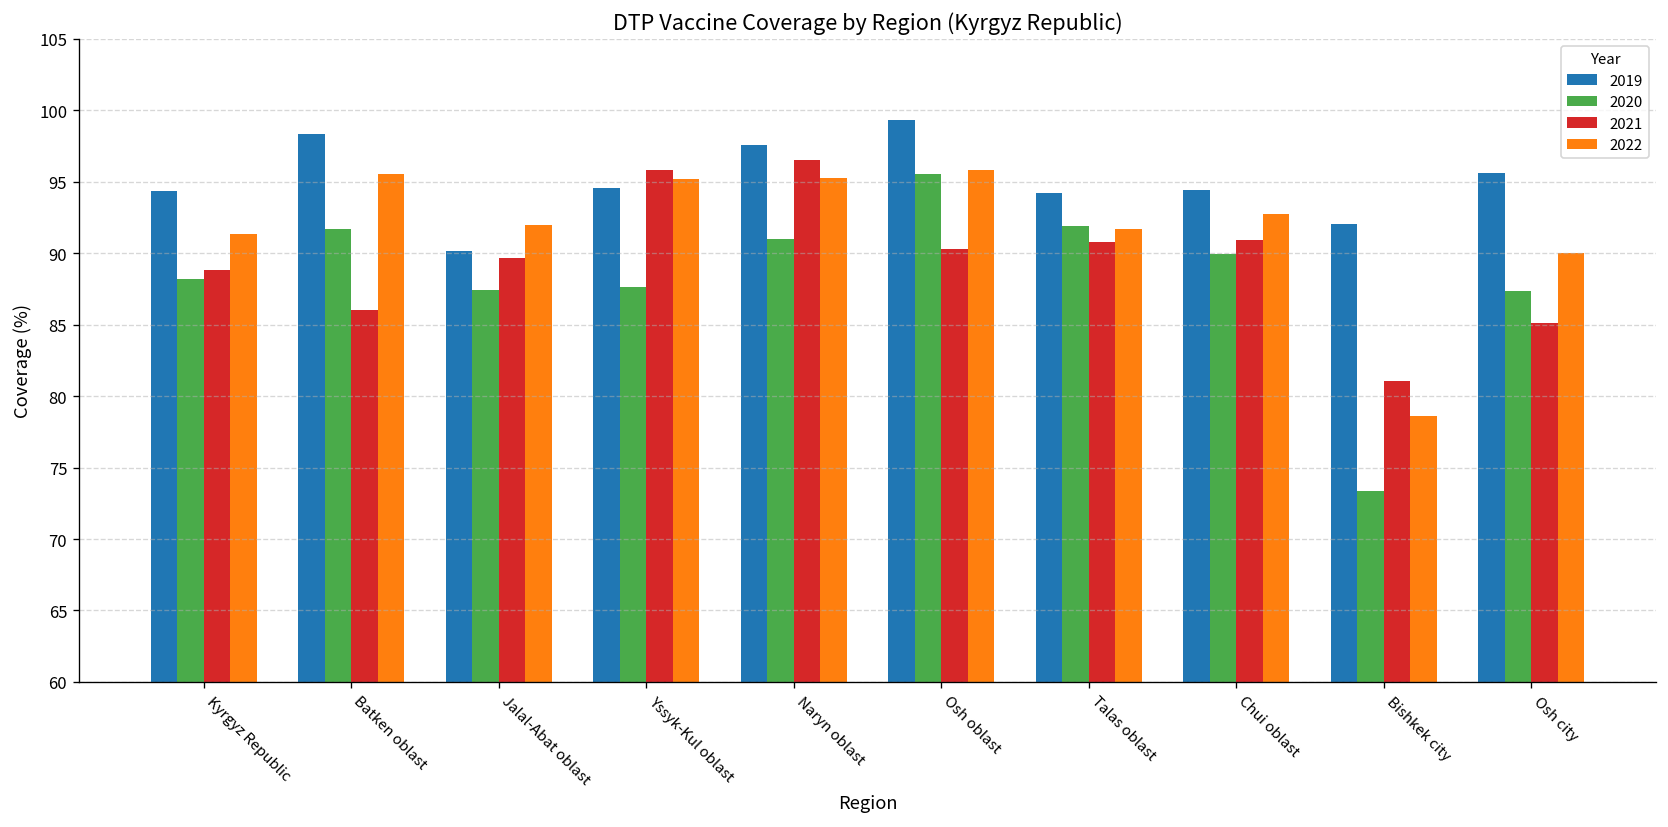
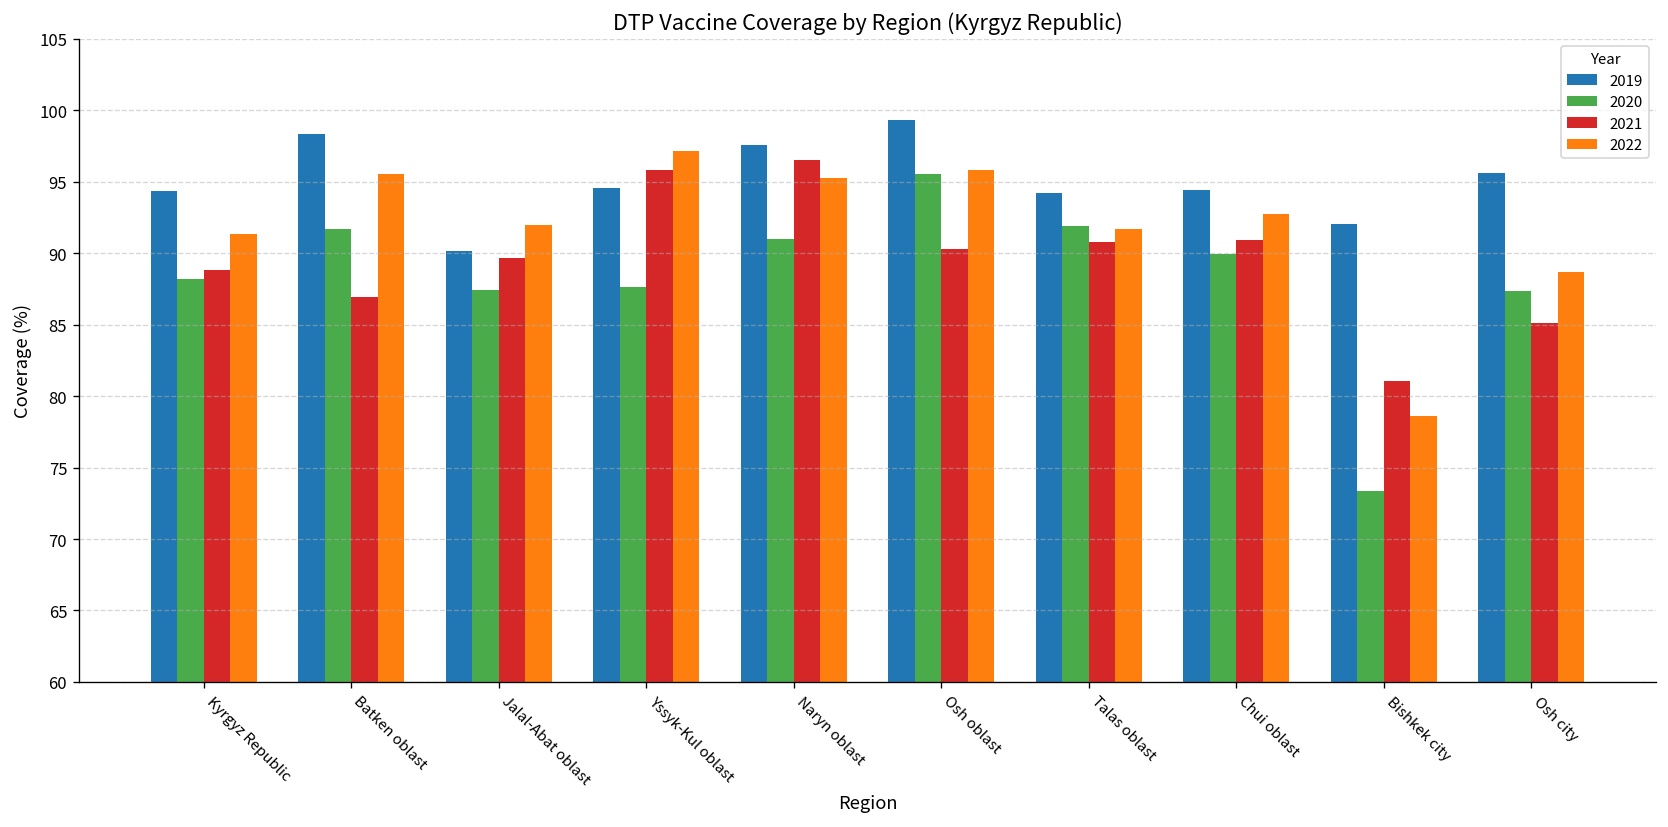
  {
    "2019": {
      "Kyrgyz Republic": 94.4,
      "Batken oblast": 98.3,
      "Jalal-Abat oblast": 90.2,
      "Yssyk-Kul oblast": 94.6,
      "Naryn oblast": 97.6,
      "Osh oblast": 99.3,
      "Talas oblast": 94.2,
      "Chui oblast": 94.4,
      "Bishkek city": 92.0,
      "Osh city": 95.6
    },
    "2020": {
      "Kyrgyz Republic": 88.2,
      "Batken oblast": 91.7,
      "Jalal-Abat oblast": 87.4,
      "Yssyk-Kul oblast": 87.6,
      "Naryn oblast": 91.0,
      "Osh oblast": 95.5,
      "Talas oblast": 91.9,
      "Chui oblast": 89.9,
      "Bishkek city": 73.4,
      "Osh city": 87.3
    },
    "2021": {
      "Kyrgyz Republic": 88.8,
-     "Batken oblast": 86.0,
+     "Batken oblast": 86.9,
      "Jalal-Abat oblast": 89.7,
      "Yssyk-Kul oblast": 95.8,
      "Naryn oblast": 96.5,
      "Osh oblast": 90.3,
      "Talas oblast": 90.7,
      "Chui oblast": 90.9,
      "Bishkek city": 81.1,
      "Osh city": 85.1
    },
    "2022": {
      "Kyrgyz Republic": 91.3,
      "Batken oblast": 95.5,
      "Jalal-Abat oblast": 92.0,
-     "Yssyk-Kul oblast": 95.2,
+     "Yssyk-Kul oblast": 97.1,
      "Naryn oblast": 95.2,
      "Osh oblast": 95.8,
      "Talas oblast": 91.7,
      "Chui oblast": 92.7,
      "Bishkek city": 78.6,
-     "Osh city": 90.0
+     "Osh city": 88.7
    }
  }
